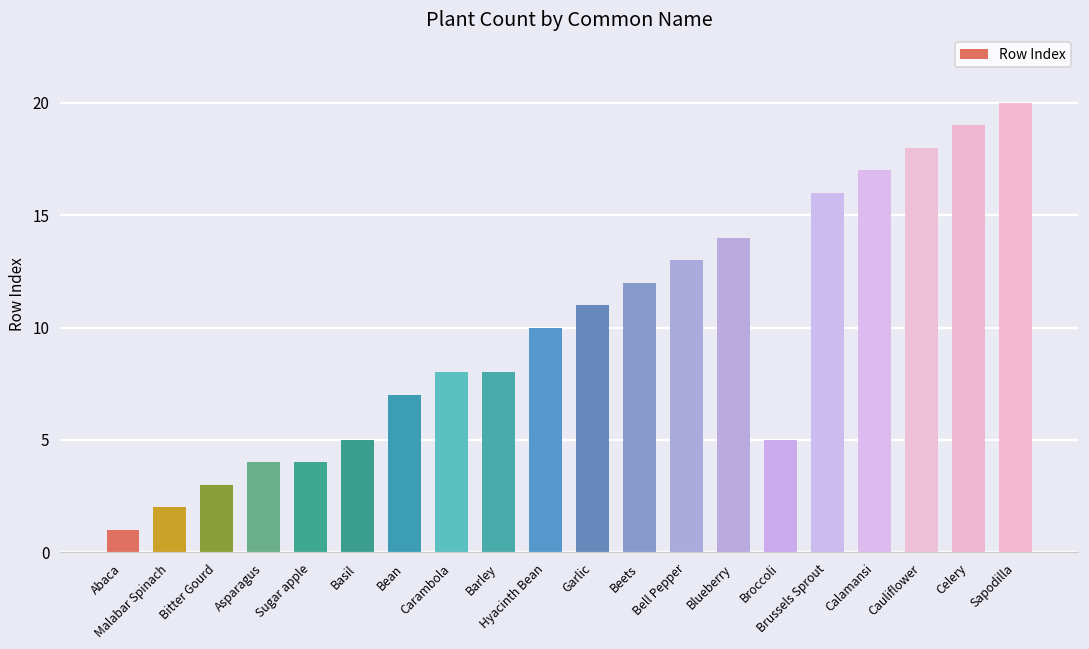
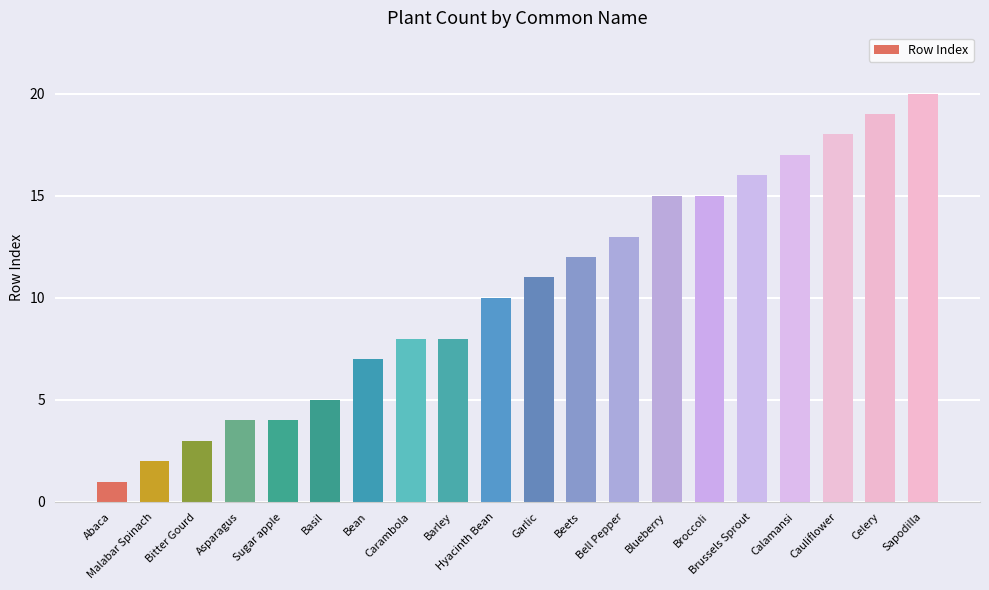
  {
    "Abaca": 1,
    "Malabar Spinach": 2,
    "Bitter Gourd": 3,
    "Asparagus": 4,
    "Sugar apple": 4,
    "Basil": 5,
    "Bean": 7,
    "Carambola": 8,
    "Barley": 8,
    "Hyacinth Bean": 10,
    "Garlic": 11,
    "Beets": 12,
    "Bell Pepper": 13,
-   "Blueberry": 14,
-   "Broccoli": 5,
+   "Blueberry": 15,
+   "Broccoli": 15,
    "Brussels Sprout": 16,
    "Calamansi": 17,
    "Cauliflower": 18,
    "Celery": 19,
    "Sapodilla": 20
  }
